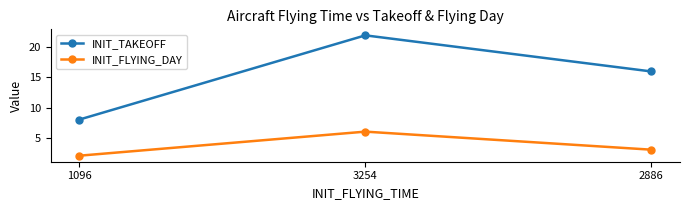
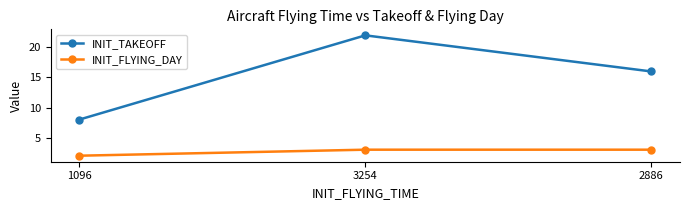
  {
    "INIT_TAKEOFF": {
      "1096": 8,
      "3254": 22,
      "2886": 16
    },
    "INIT_FLYING_DAY": {
      "1096": 2,
-     "3254": 6,
+     "3254": 3,
      "2886": 3
    }
  }
